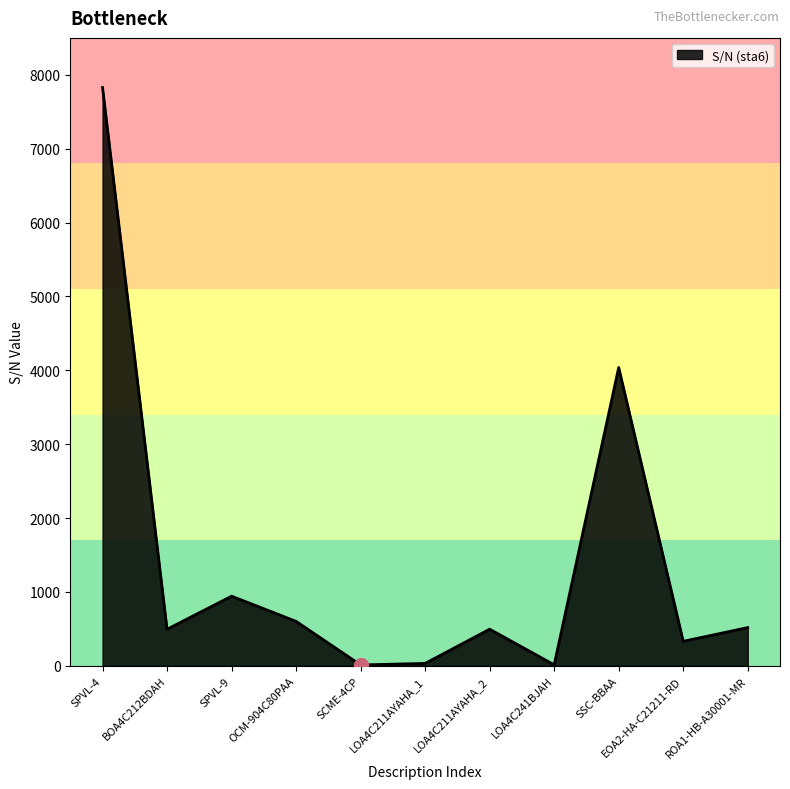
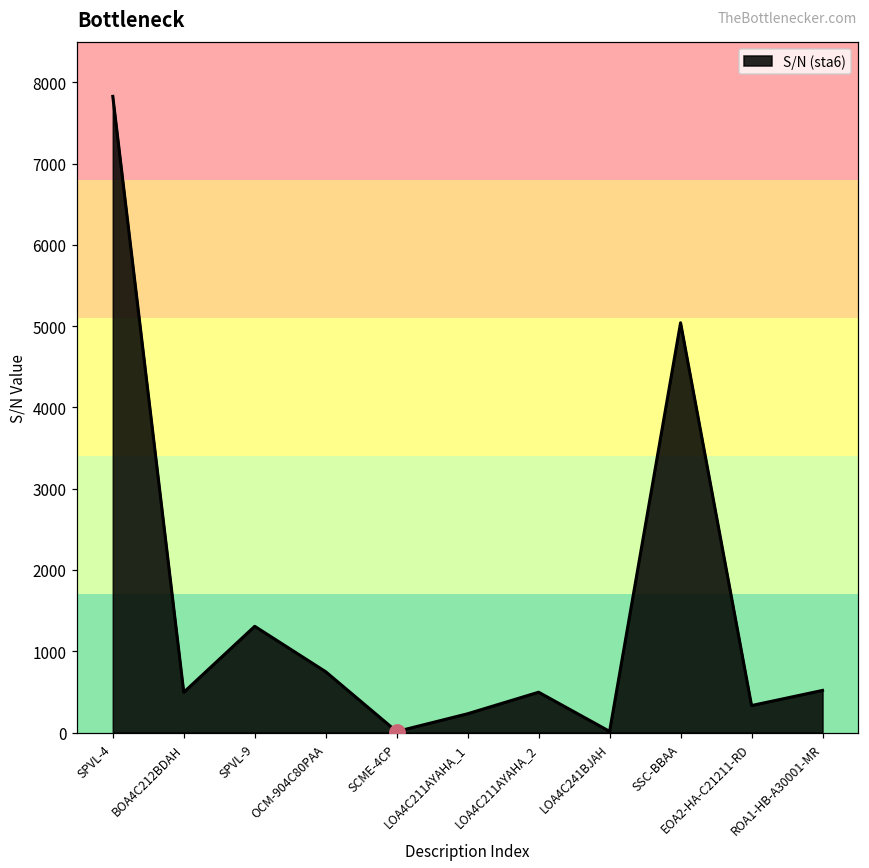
  {
    "S/N (sta6)": {
      "SPVL-4": 7800,
      "BOA4C212BDAH": 500,
-     "SPVL-9": 900,
-     "OCM-904C80PAA": 600,
-     "LOA4C211AYAHA_1": 0,
+     "SPVL-9": 1300,
+     "OCM-904C80PAA": 700,
+     "LOA4C211AYAHA_1": 200,
      "LOA4C211AYAHA_2": 500,
      "LOA4C241BJAH": 0,
-     "SSC-BBAA": 4000,
+     "SSC-BBAA": 5000,
      "EOA2-HA-C21211-RD": 300,
      "ROA1-HB-A30001-MR": 500
    }
  }
